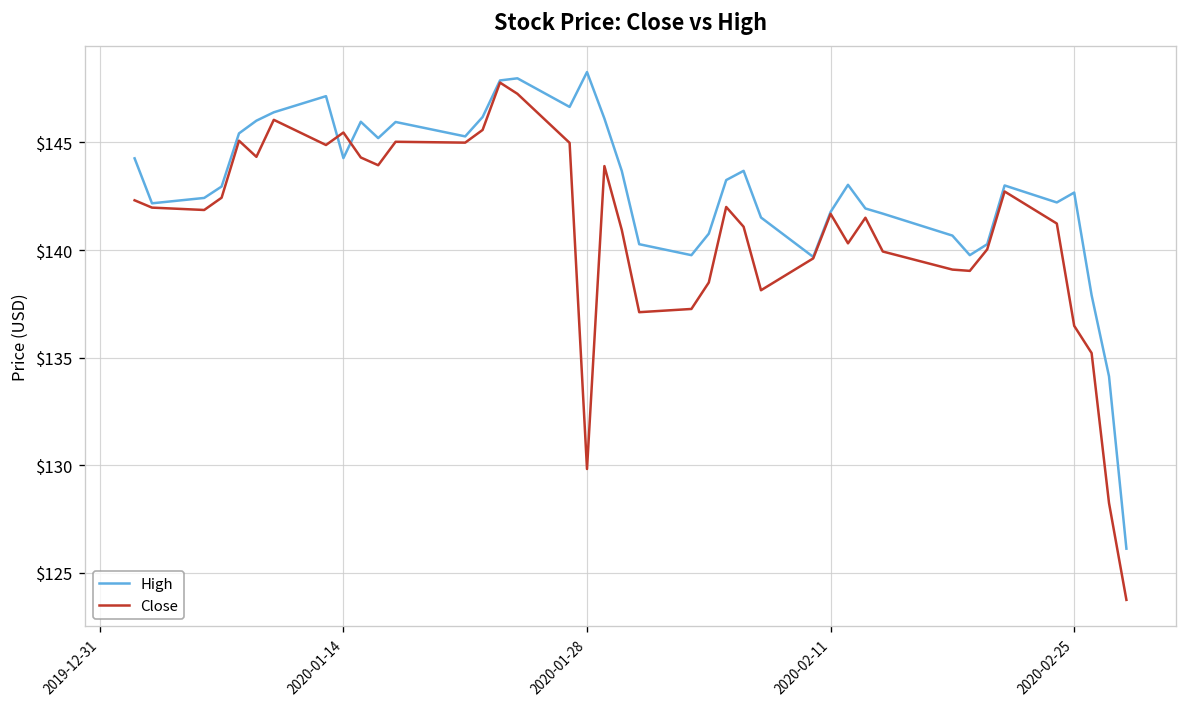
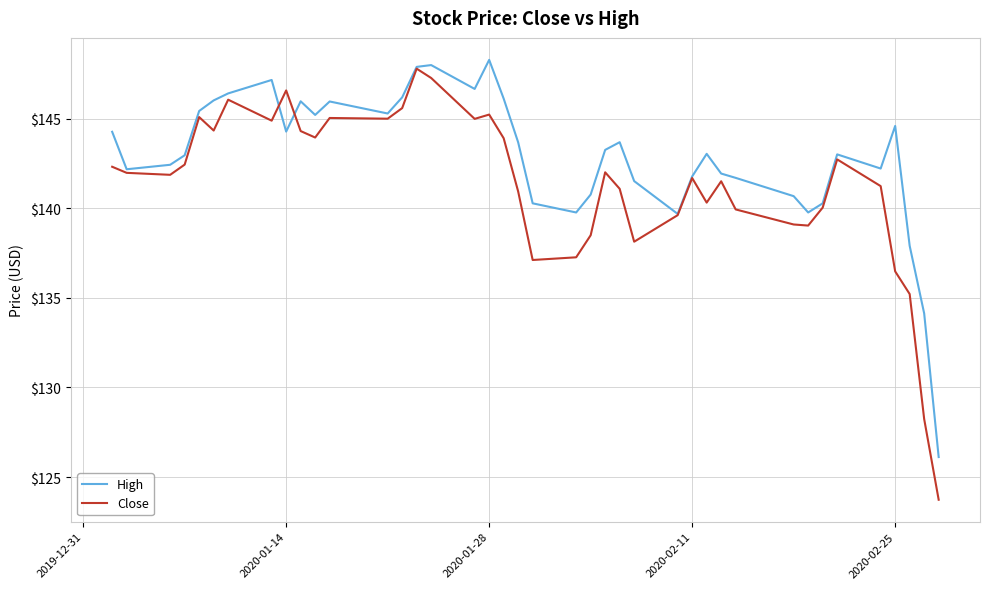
  {
    "High": {
      "2020-01-14": "$144.3",
      "2020-01-28": "$148.3",
-     "2020-02-25": "$142.7"
+     "2020-02-25": "$144.6"
    },
    "Close": {
-     "2020-01-14": "$145.5",
-     "2020-01-28": "$129.8",
+     "2020-01-14": "$146.6",
+     "2020-01-28": "$145.2",
      "2020-02-25": "$136.5"
    }
  }
